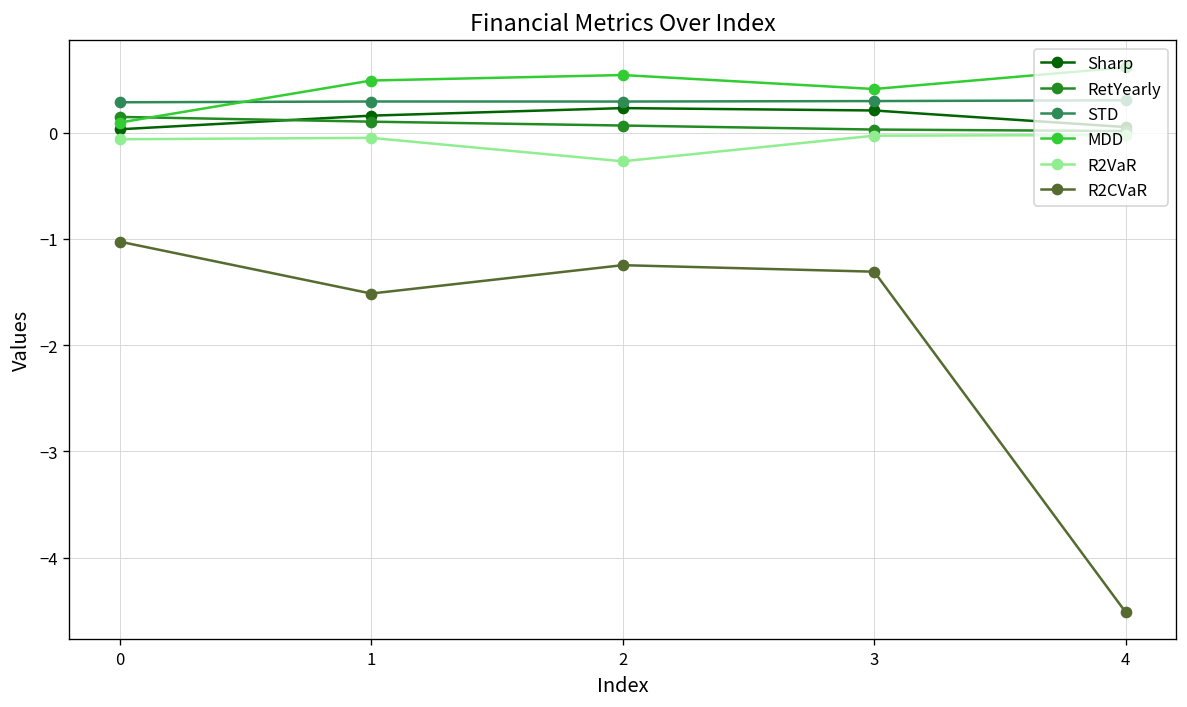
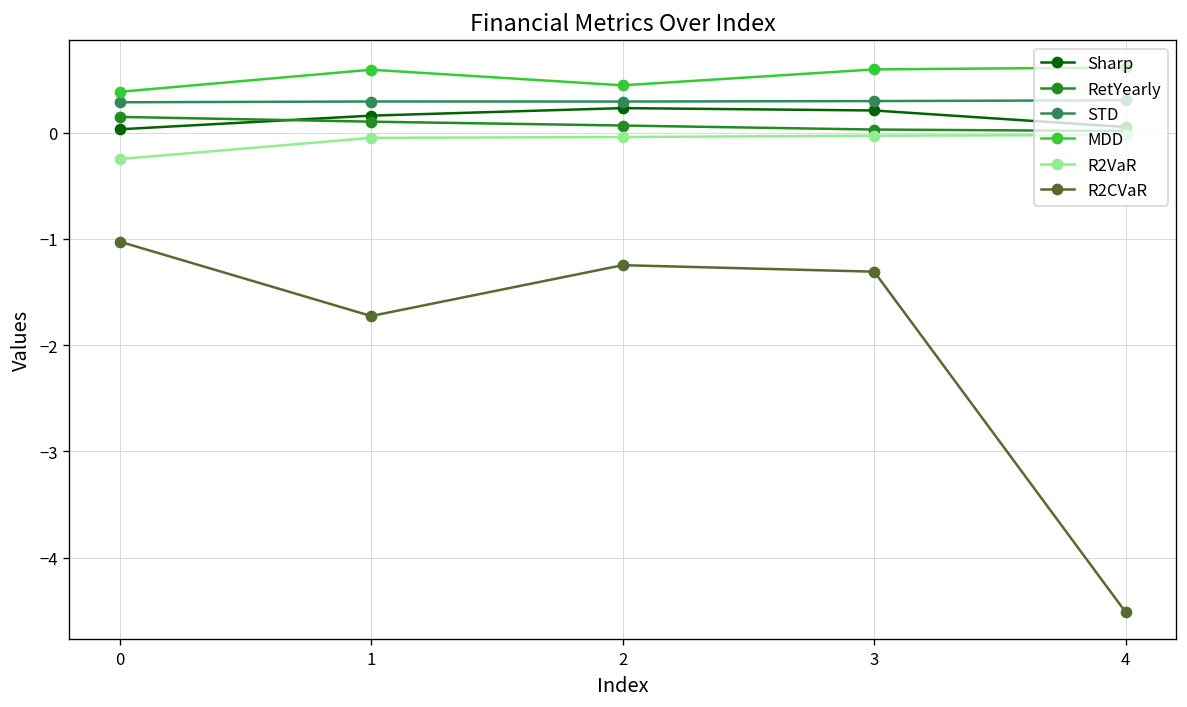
  {
    "Sharp": {
      "0": 0.0,
      "1": 0.2,
      "2": 0.2,
      "3": 0.2
    },
    "MDD": {
-     "0": 0.1,
-     "1": 0.5,
-     "2": 0.5,
-     "3": 0.4
+     "0": 0.4,
+     "1": 0.6,
+     "2": 0.4,
+     "3": 0.6
    },
    "R2VaR": {
-     "0": -0.1,
+     "0": -0.2,
      "1": 0.0,
-     "2": -0.3,
+     "2": 0.0,
      "3": 0.0
    },
    "R2CVaR": {
      "0": -1.0,
-     "1": -1.5,
+     "1": -1.7,
      "2": -1.2,
      "3": -1.3,
      "4": -4.5
    }
  }
